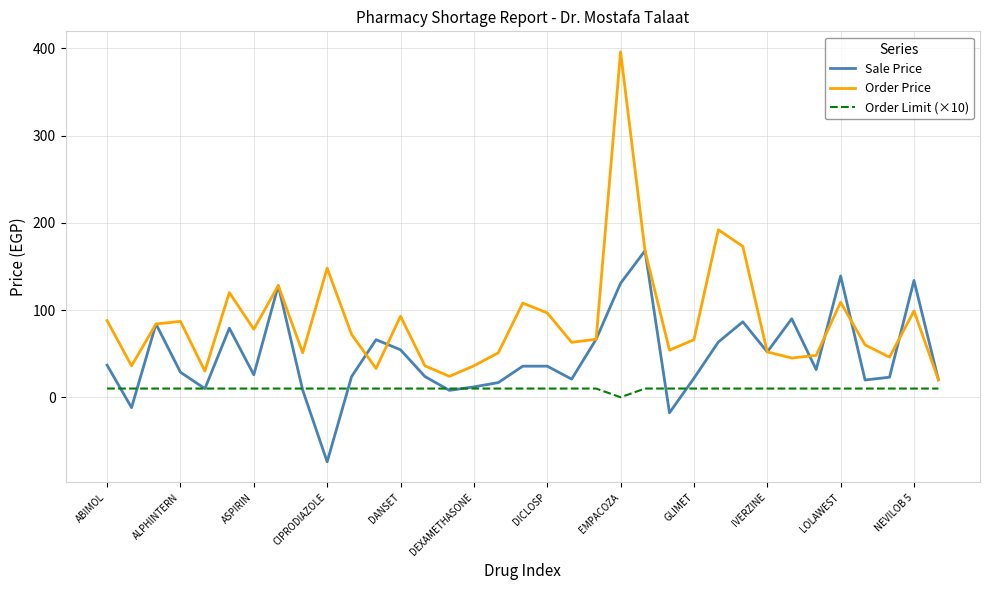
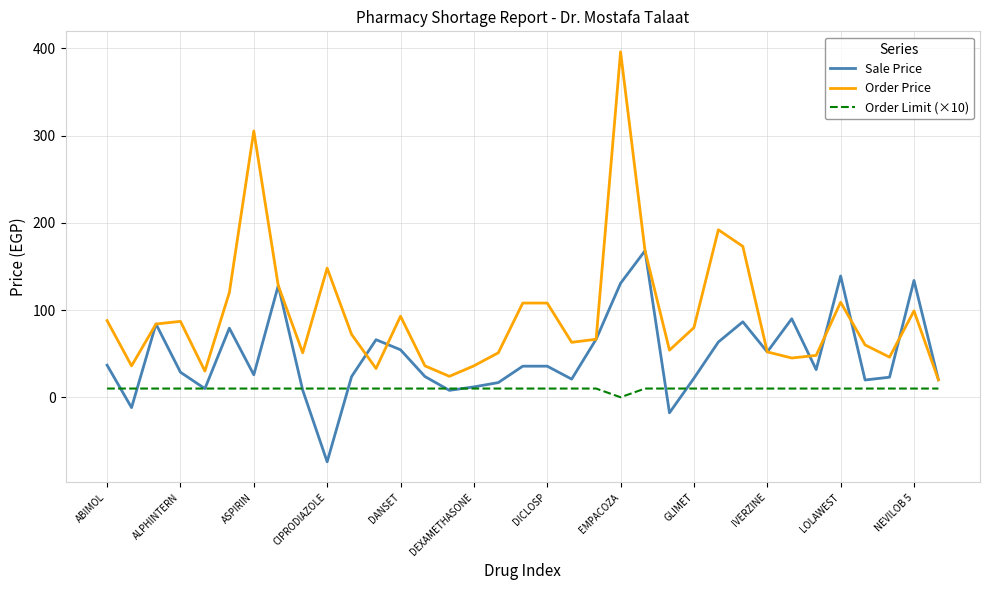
  {
    "Sale Price": {
      "ABIMOL": 40,
      "ALPHINTERN": 30,
      "ASPIRIN": 30,
      "CIPRODIAZOLE": -70,
      "DANSET": 50,
      "DICLOSP": 40,
      "EMPACOZA": 130,
      "GLIMET": 20,
      "LOLAWEST": 140,
      "NEVILOB 5": 130
    },
    "Order Price": {
      "ABIMOL": 90,
      "ALPHINTERN": 90,
-     "ASPIRIN": 80,
+     "ASPIRIN": 310,
      "CIPRODIAZOLE": 150,
      "DANSET": 90,
      "DEXAMETHASONE": 40,
-     "DICLOSP": 100,
+     "DICLOSP": 110,
      "EMPACOZA": 400,
-     "GLIMET": 70,
+     "GLIMET": 80,
      "LOLAWEST": 110,
      "NEVILOB 5": 100
    },
    "Order Limit (×10)": {
      "ABIMOL": 10,
      "ALPHINTERN": 10,
      "ASPIRIN": 10,
      "CIPRODIAZOLE": 10,
      "DANSET": 10,
      "DICLOSP": 10,
      "EMPACOZA": 0,
      "GLIMET": 10,
      "IVERZINE": 10,
      "LOLAWEST": 10,
      "NEVILOB 5": 10
    }
  }
